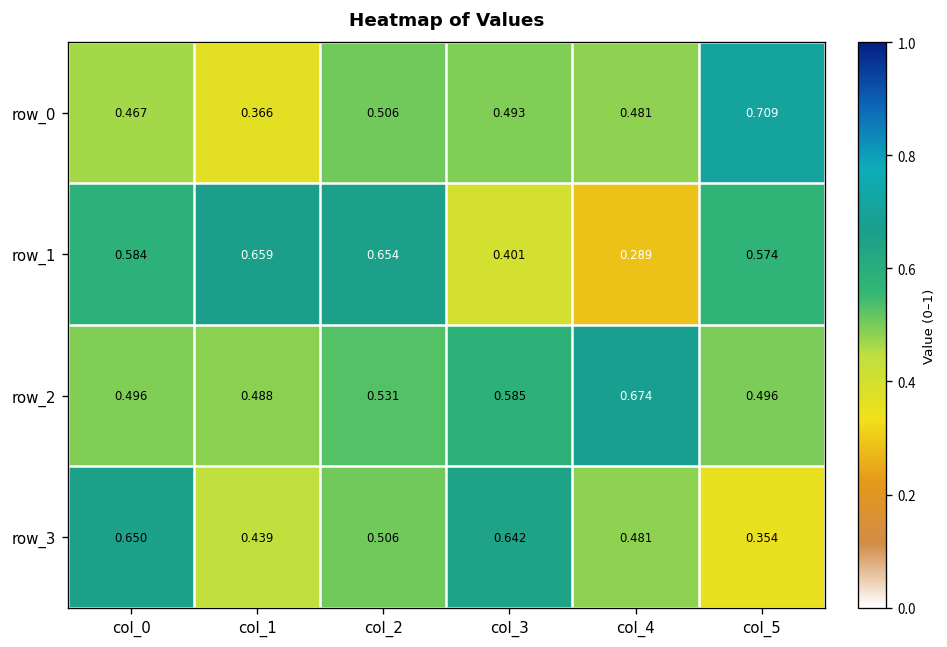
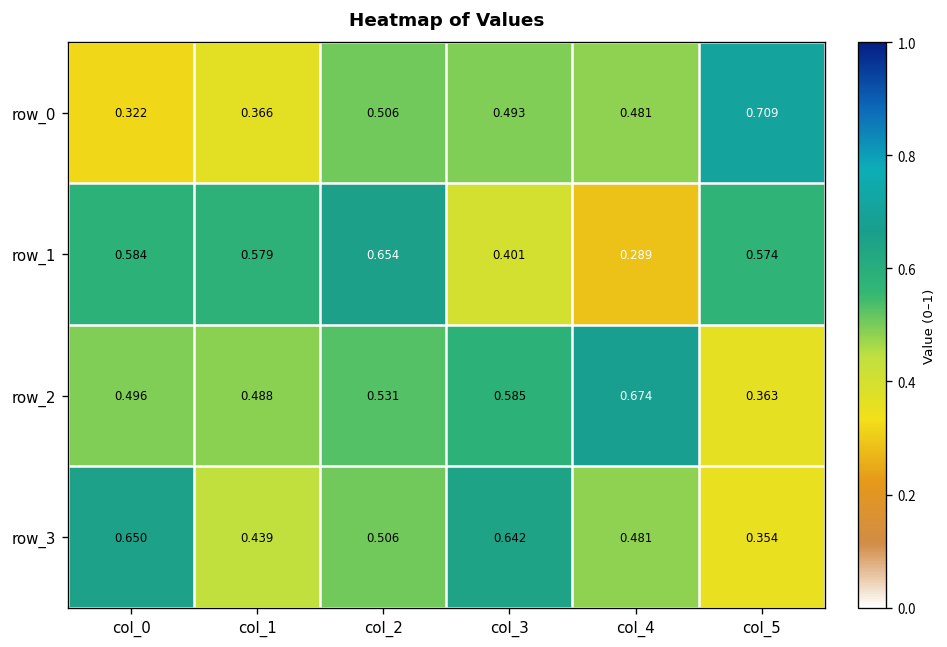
  {
    "row_0": {
-     "col_0": 0.467,
+     "col_0": 0.322,
      "col_1": 0.366,
      "col_2": 0.506,
      "col_3": 0.493,
      "col_4": 0.481,
      "col_5": 0.709
    },
    "row_1": {
      "col_0": 0.584,
-     "col_1": 0.659,
+     "col_1": 0.579,
      "col_2": 0.654,
      "col_3": 0.401,
      "col_4": 0.289,
      "col_5": 0.574
    },
    "row_2": {
      "col_0": 0.496,
      "col_1": 0.488,
      "col_2": 0.531,
      "col_3": 0.585,
      "col_4": 0.674,
-     "col_5": 0.496
+     "col_5": 0.363
    },
    "row_3": {
      "col_0": 0.650,
      "col_1": 0.439,
      "col_2": 0.506,
      "col_3": 0.642,
      "col_4": 0.481,
      "col_5": 0.354
    }
  }
